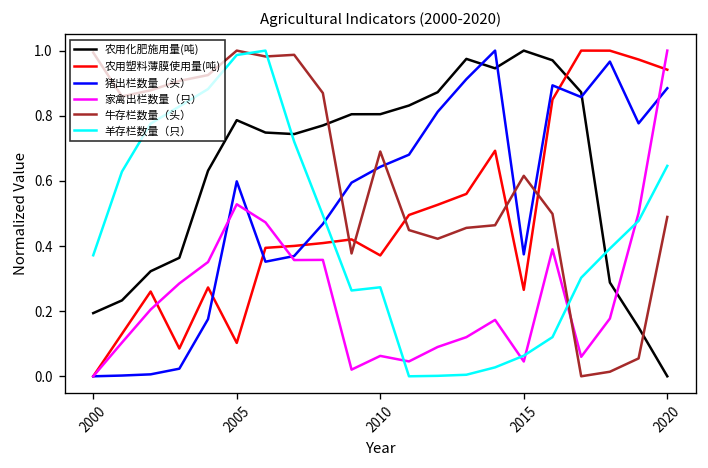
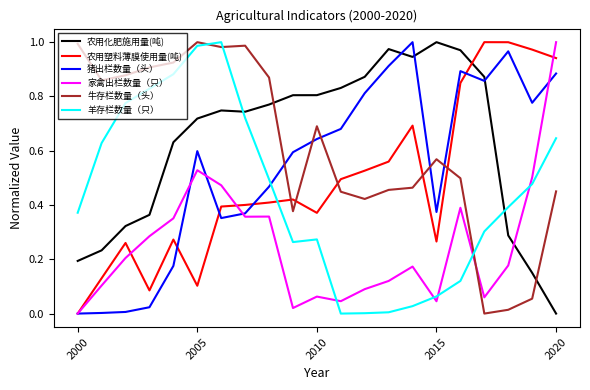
  {
    "农用化肥施用量(吨)": {
      "2000": 0.19,
-     "2005": 0.79,
+     "2005": 0.72,
      "2010": 0.80,
      "2015": 1.00,
      "2020": 0.00
    },
    "农用塑料薄膜使用量(吨)": {
      "2005": 0.10,
      "2010": 0.37,
      "2015": 0.27,
      "2020": 0.94
    },
    "猪出栏数量（头）": {
      "2005": 0.60,
      "2010": 0.64,
      "2015": 0.37,
      "2020": 0.88
    },
    "家禽出栏数量（只）": {
      "2005": 0.53,
      "2010": 0.06,
      "2015": 0.05,
      "2020": 1.00
    },
    "牛存栏数量（头）": {
      "2005": 1.00,
      "2010": 0.69,
-     "2015": 0.62,
-     "2020": 0.49
+     "2015": 0.57,
+     "2020": 0.45
    },
    "羊存栏数量（只）": {
      "2000": 0.37,
      "2005": 0.99,
      "2010": 0.27,
      "2015": 0.06,
      "2020": 0.65
    }
  }
